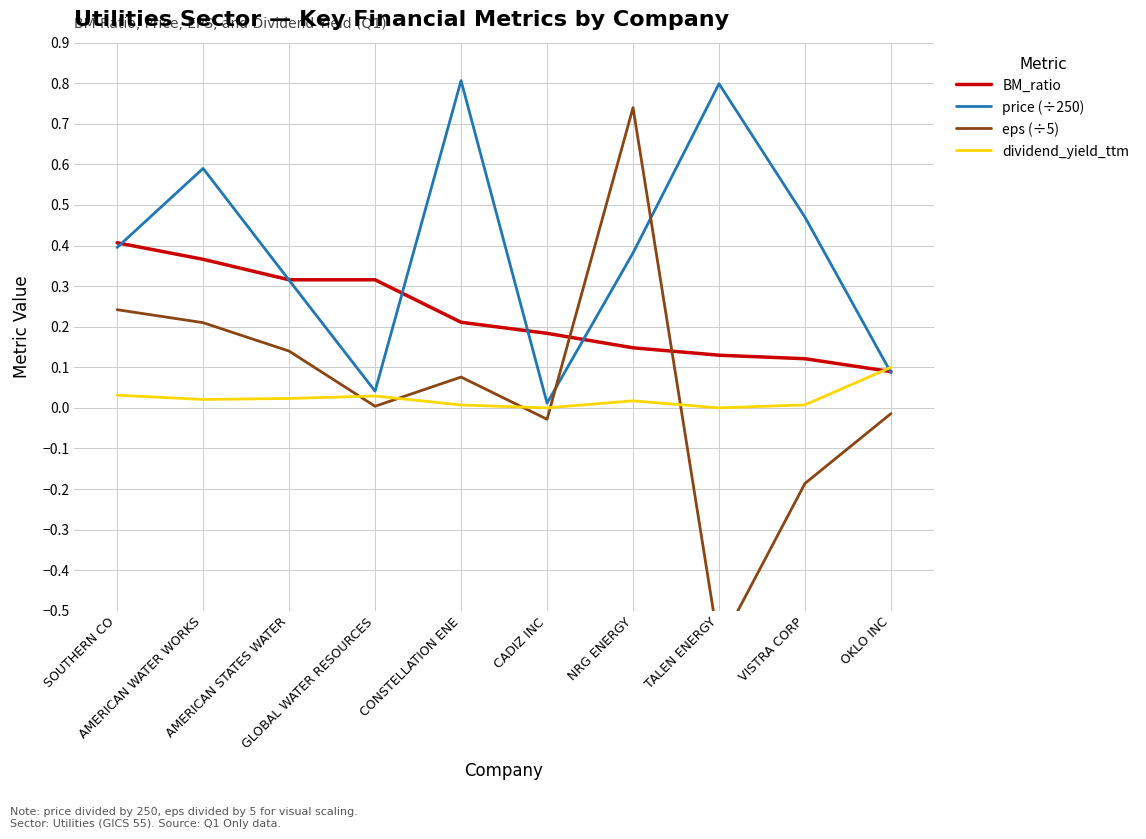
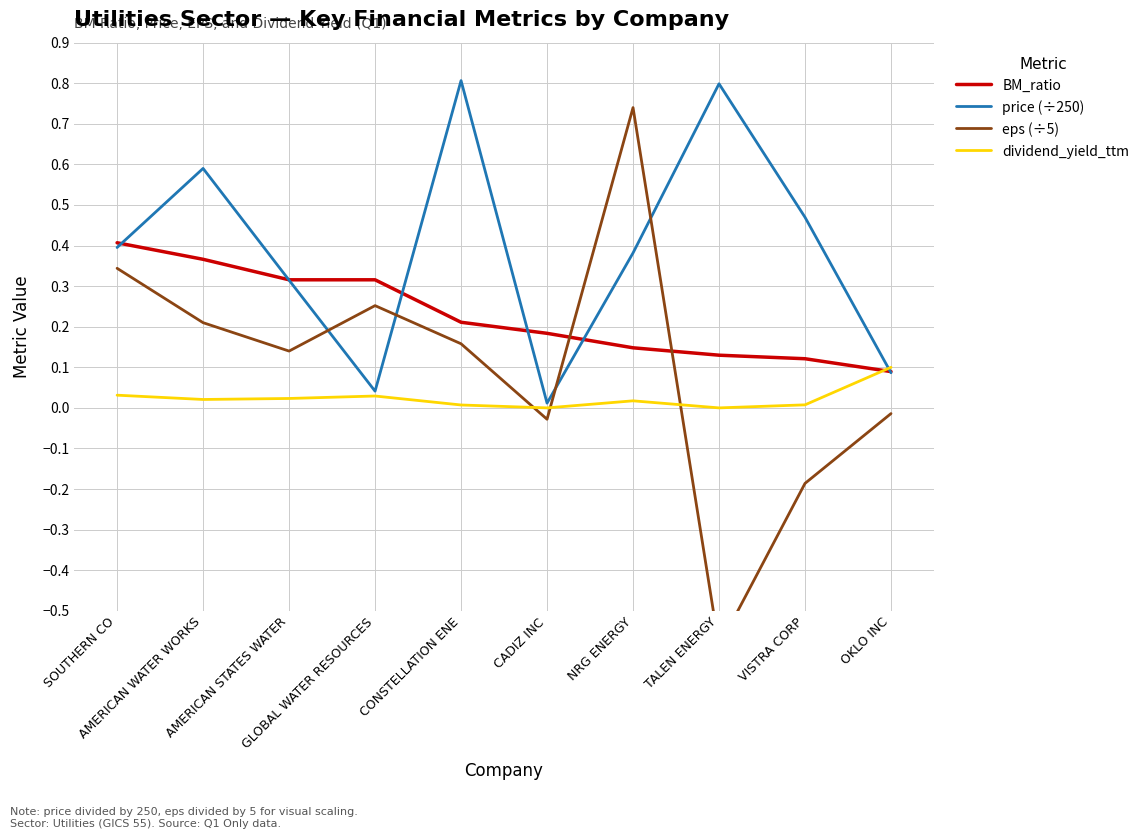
  {
    "BM_ratio": {
      "SOUTHERN CO": 0.41,
      "AMERICAN WATER WORKS": 0.37,
      "GLOBAL WATER RESOURCES": 0.32,
      "CONSTELLATION ENE": 0.21,
      "CADIZ INC": 0.18,
      "NRG ENERGY": 0.15,
      "TALEN ENERGY": 0.13,
      "VISTRA CORP": 0.12
    },
    "price (÷250)": {
      "SOUTHERN CO": 0.40,
      "AMERICAN WATER WORKS": 0.59,
      "GLOBAL WATER RESOURCES": 0.04,
      "CONSTELLATION ENE": 0.81,
      "CADIZ INC": 0.01,
      "NRG ENERGY": 0.38,
      "TALEN ENERGY": 0.80,
      "VISTRA CORP": 0.47
    },
    "eps (÷5)": {
-     "SOUTHERN CO": 0.24,
+     "SOUTHERN CO": 0.34,
      "AMERICAN WATER WORKS": 0.21,
      "AMERICAN STATES WATER": 0.14,
-     "GLOBAL WATER RESOURCES": 0.00,
-     "CONSTELLATION ENE": 0.08,
+     "GLOBAL WATER RESOURCES": 0.25,
+     "CONSTELLATION ENE": 0.16,
      "CADIZ INC": -0.03,
      "NRG ENERGY": 0.74,
      "VISTRA CORP": -0.19,
      "OKLO INC": -0.01
    },
    "dividend_yield_ttm": {
      "SOUTHERN CO": 0.03,
      "AMERICAN WATER WORKS": 0.02,
      "AMERICAN STATES WATER": 0.02,
      "GLOBAL WATER RESOURCES": 0.03,
      "CONSTELLATION ENE": 0.01,
      "CADIZ INC": 0.00,
      "NRG ENERGY": 0.02,
      "TALEN ENERGY": 0.00,
      "VISTRA CORP": 0.01,
      "OKLO INC": 0.10
    }
  }
